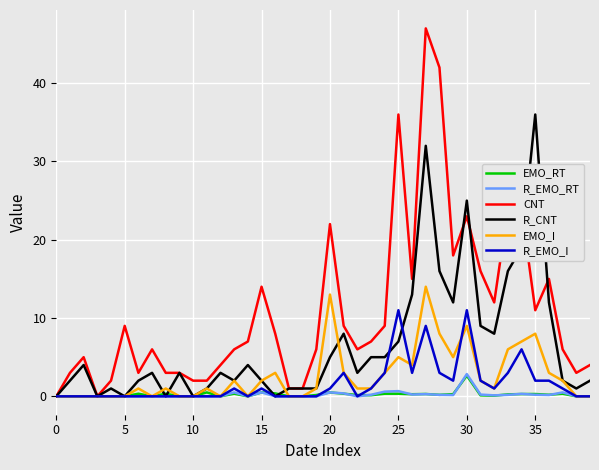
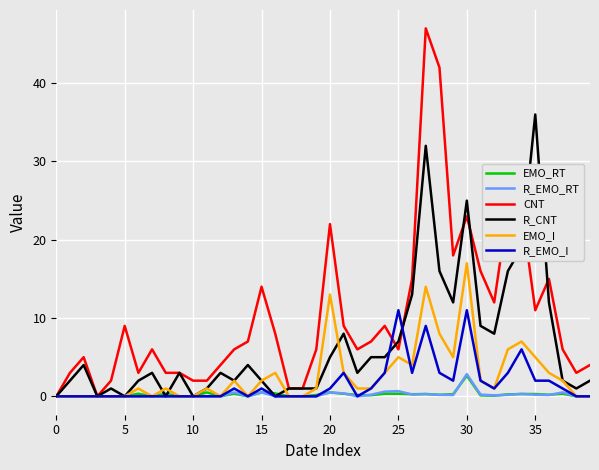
  {
    "EMO_RT": {
      "25": 0
    },
    "R_EMO_RT": {
      "25": 1
    },
    "CNT": {
      "5": 9,
      "10": 2,
      "15": 14,
      "20": 22,
-     "25": 36,
+     "25": 6,
      "30": 23,
      "35": 11
    },
    "R_CNT": {
      "20": 5,
      "25": 7,
      "30": 25,
      "35": 36
    },
    "EMO_I": {
      "20": 13,
      "25": 5,
-     "30": 9,
-     "35": 8
+     "30": 17,
+     "35": 5
    },
    "R_EMO_I": {
      "15": 1,
      "20": 1,
      "25": 11,
      "30": 11,
      "35": 2
    }
  }
